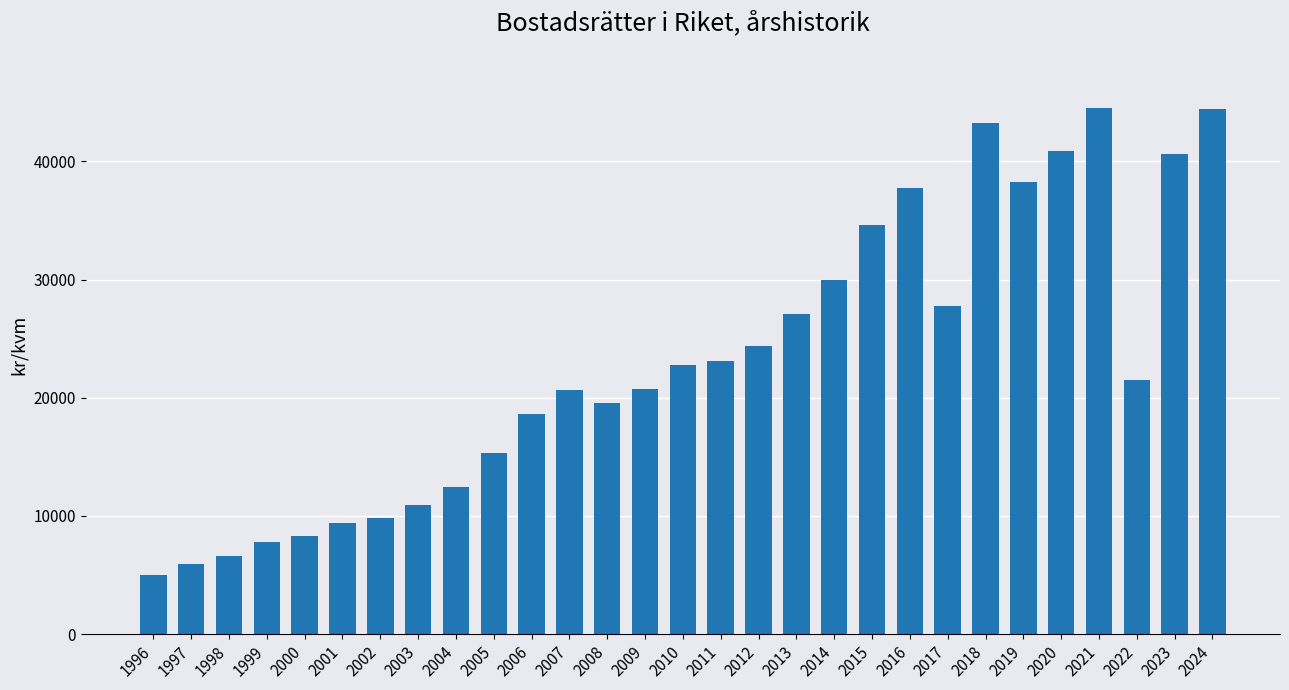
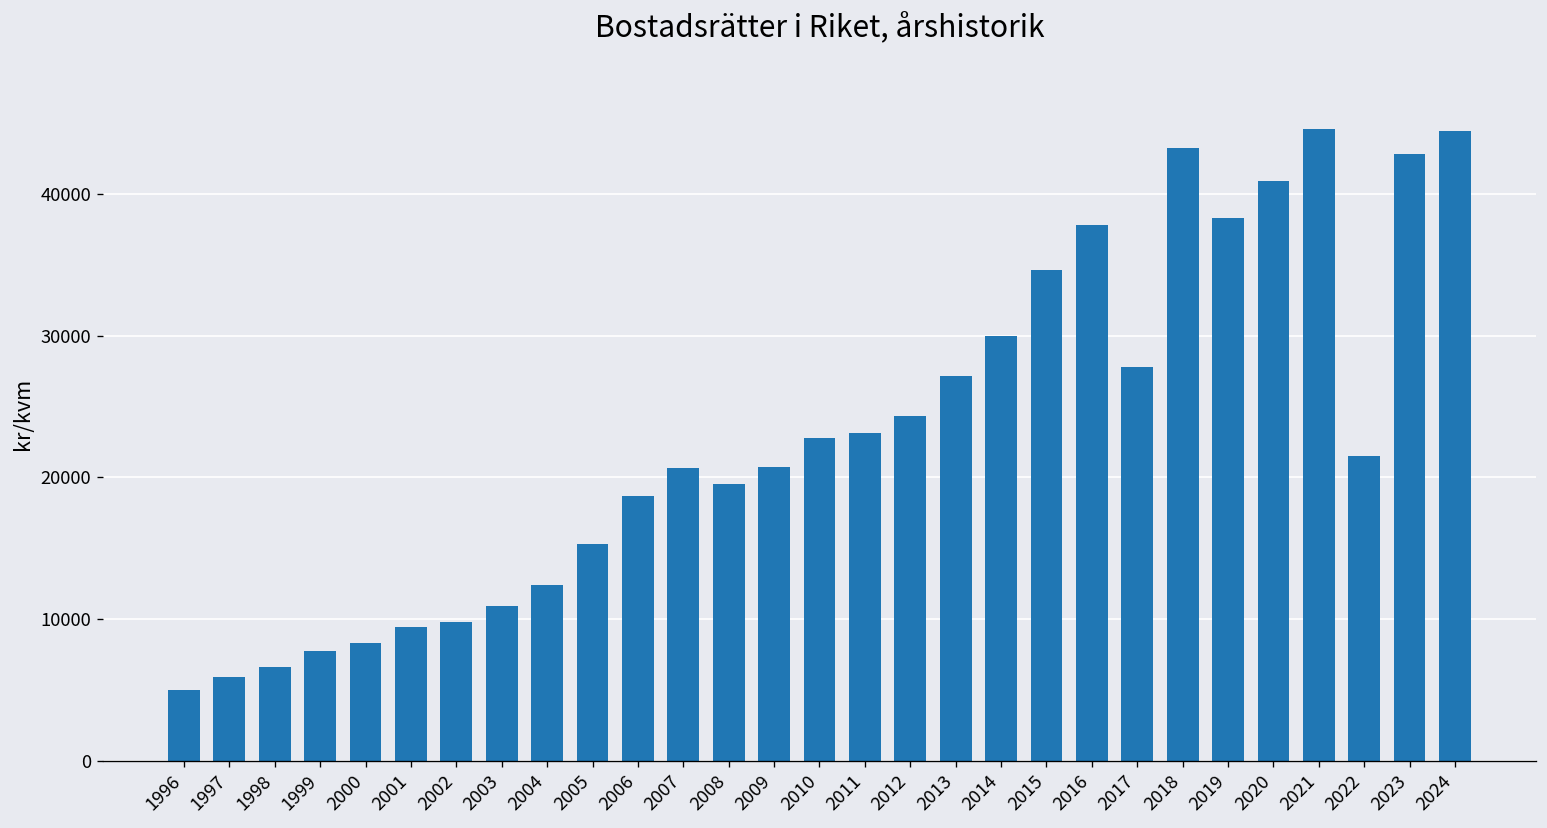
  {
    "1996": 5000,
    "1997": 5900,
    "1998": 6600,
    "1999": 7800,
    "2000": 8300,
    "2001": 9400,
    "2002": 9800,
    "2003": 10900,
    "2004": 12400,
    "2005": 15300,
    "2006": 18600,
    "2007": 20600,
    "2008": 19500,
    "2009": 20700,
    "2010": 22800,
    "2011": 23100,
    "2012": 24400,
    "2013": 27100,
    "2014": 30000,
    "2015": 34600,
    "2016": 37800,
    "2017": 27800,
    "2018": 43200,
    "2019": 38300,
    "2020": 40900,
    "2021": 44600,
    "2022": 21500,
-   "2023": 40600,
+   "2023": 42800,
    "2024": 44400
  }
